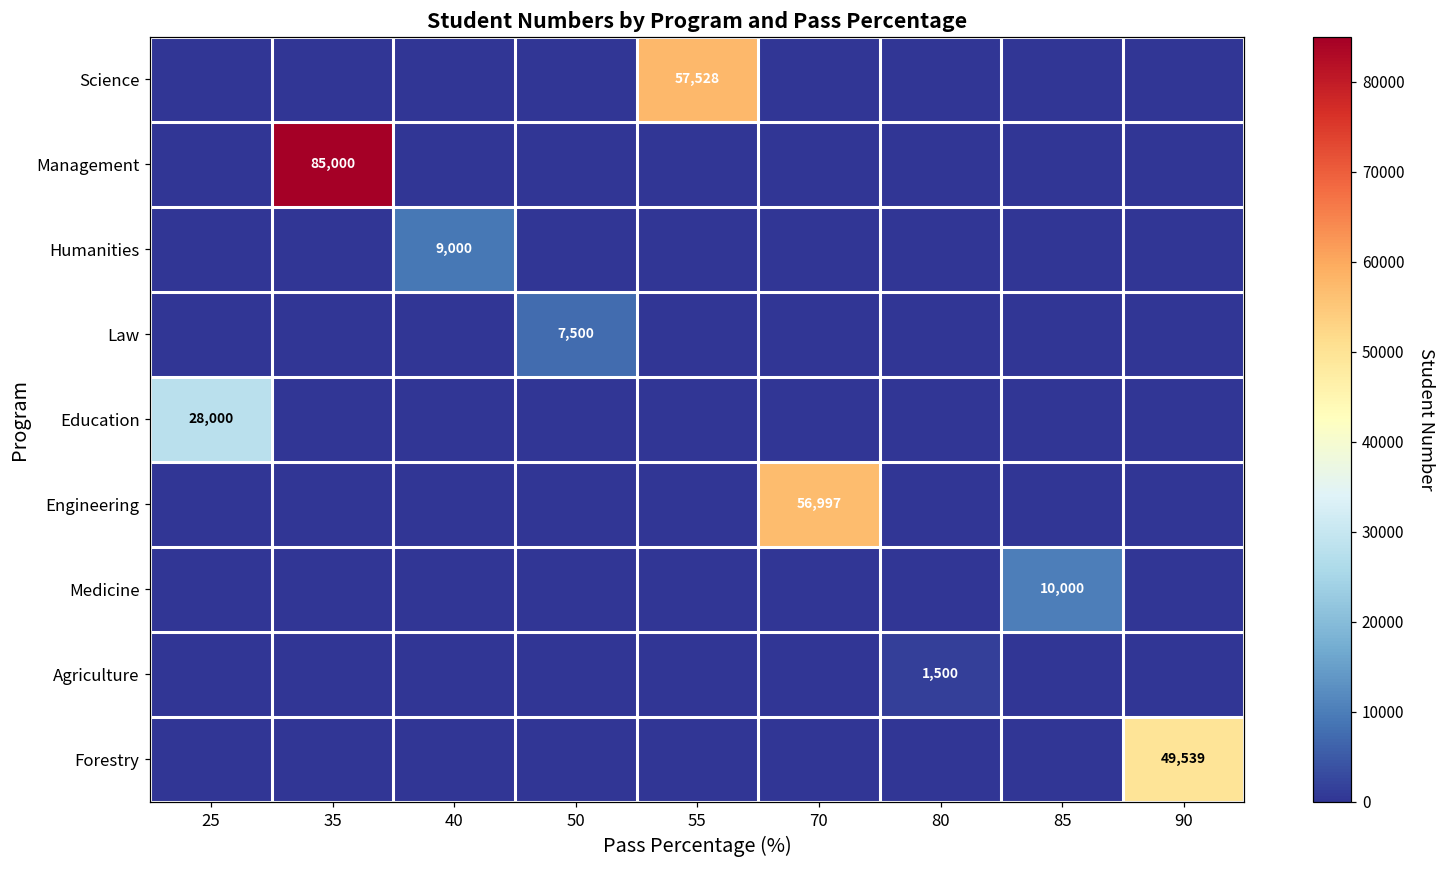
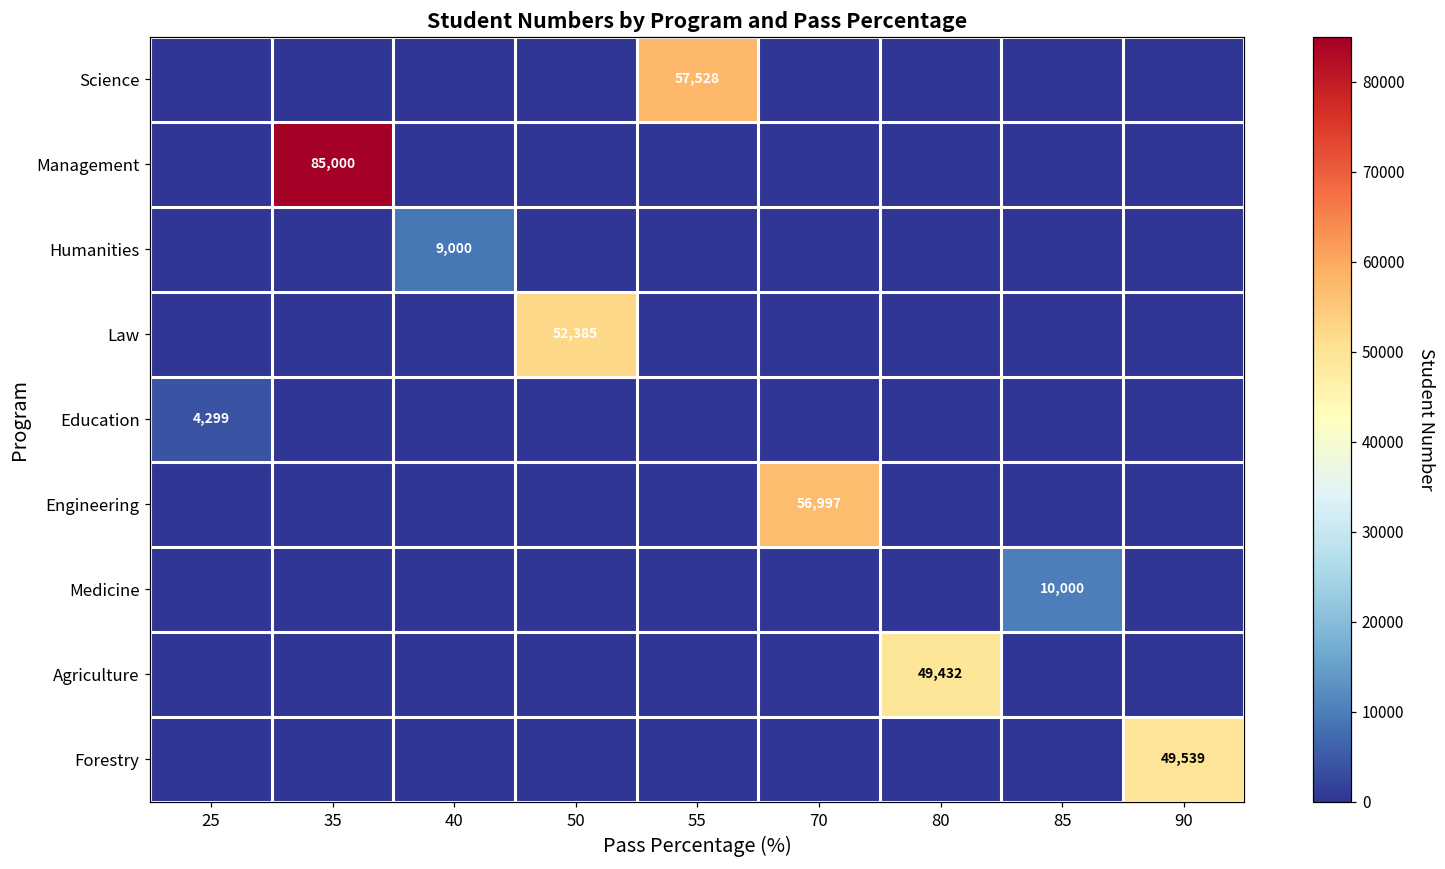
  {
    "Science": {
      "55": "57,528"
    },
    "Management": {
      "35": "85,000"
    },
    "Humanities": {
      "40": "9,000"
    },
    "Law": {
-     "50": "7,500"
+     "50": "52,385"
    },
    "Education": {
-     "25": "28,000"
+     "25": "4,299"
    },
    "Engineering": {
      "70": "56,997"
    },
    "Medicine": {
      "85": "10,000"
    },
    "Agriculture": {
-     "80": "1,500"
+     "80": "49,432"
    },
    "Forestry": {
      "90": "49,539"
    }
  }
